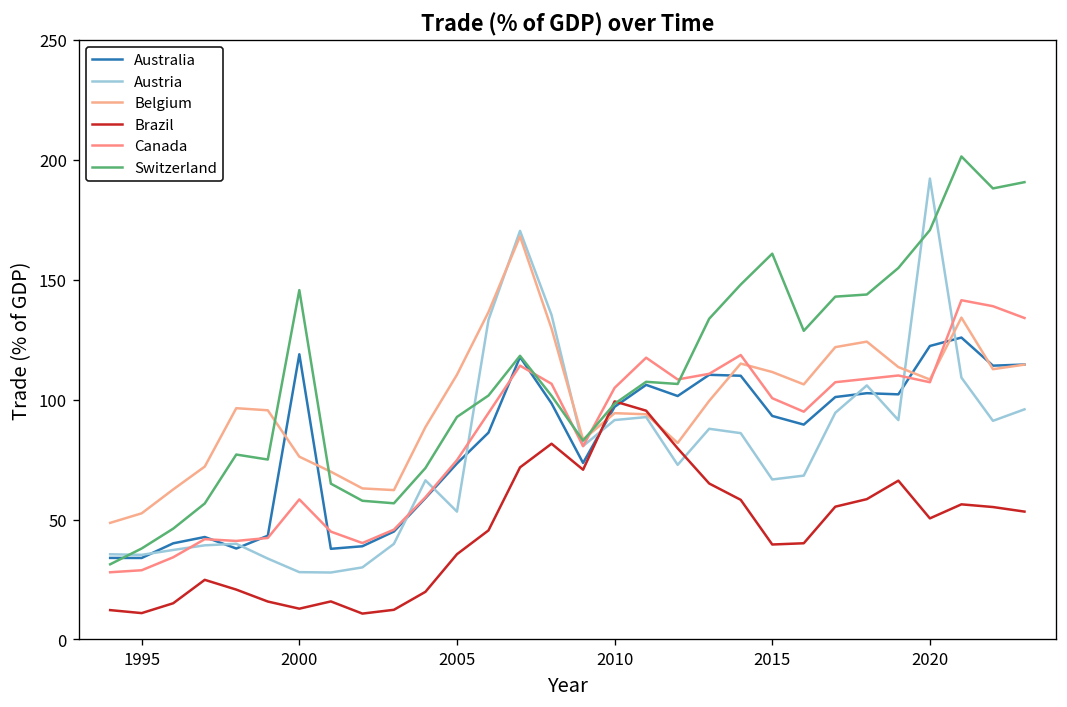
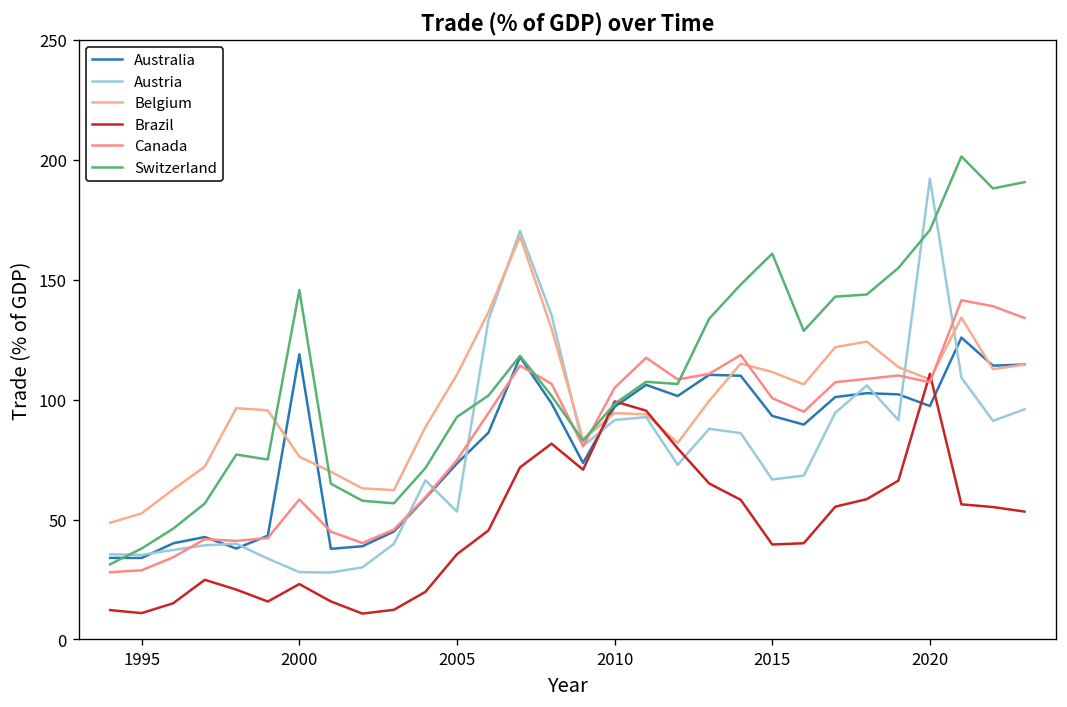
  {
    "Australia": {
      "1995": 34,
      "2000": 119,
      "2005": 73,
      "2010": 97,
      "2015": 93,
-     "2020": 122
+     "2020": 97
    },
    "Austria": {
      "1995": 35,
      "2000": 28,
      "2005": 53,
      "2010": 92,
      "2015": 67,
      "2020": 192
    },
    "Brazil": {
      "1995": 11,
-     "2000": 13,
+     "2000": 23,
      "2005": 36,
      "2015": 40,
-     "2020": 50
+     "2020": 111
    },
    "Switzerland": {
      "1995": 38,
      "2000": 146,
      "2005": 93,
      "2015": 161,
      "2020": 171
    }
  }
